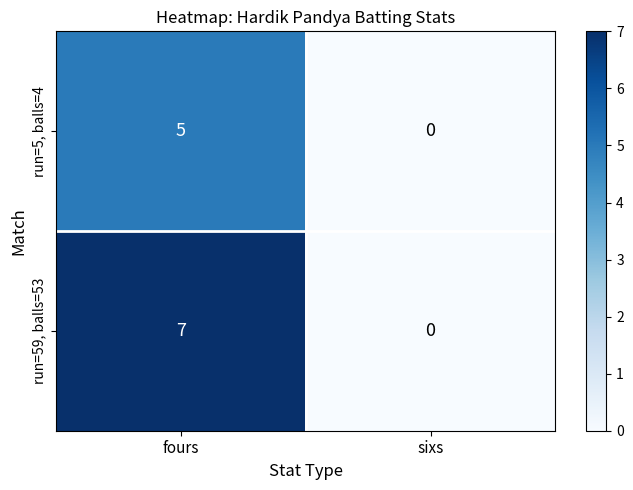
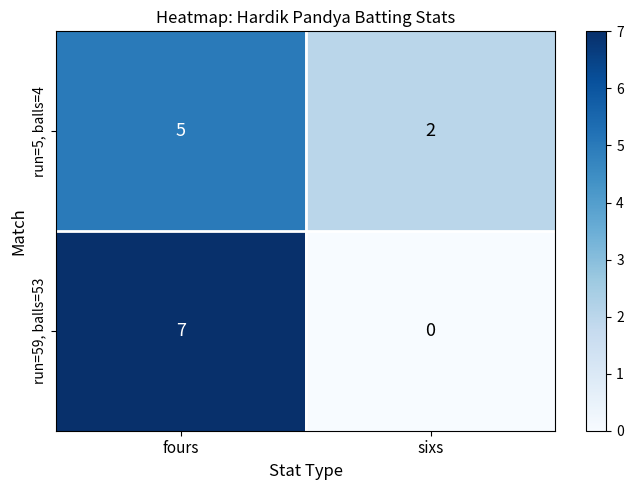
  {
    "run=5, balls=4": {
      "fours": 5,
-     "sixs": 0
+     "sixs": 2
    },
    "run=59, balls=53": {
      "fours": 7,
      "sixs": 0
    }
  }
